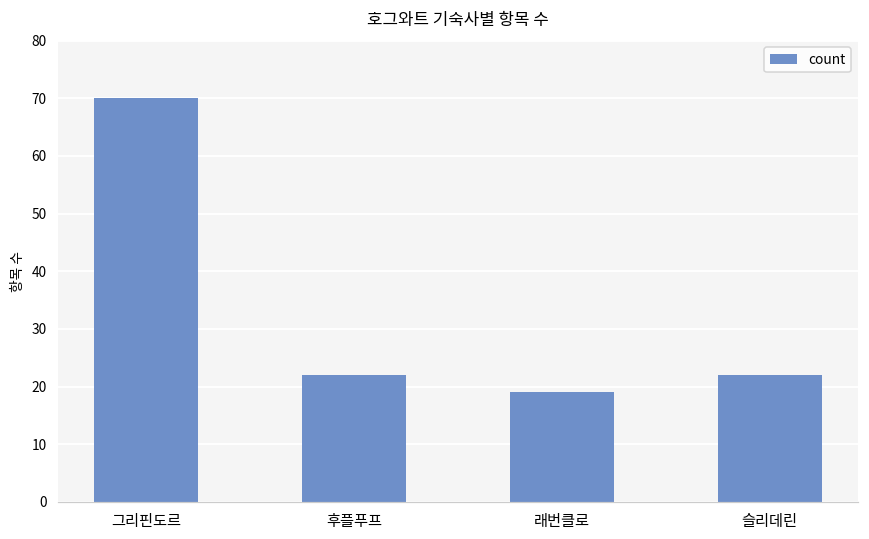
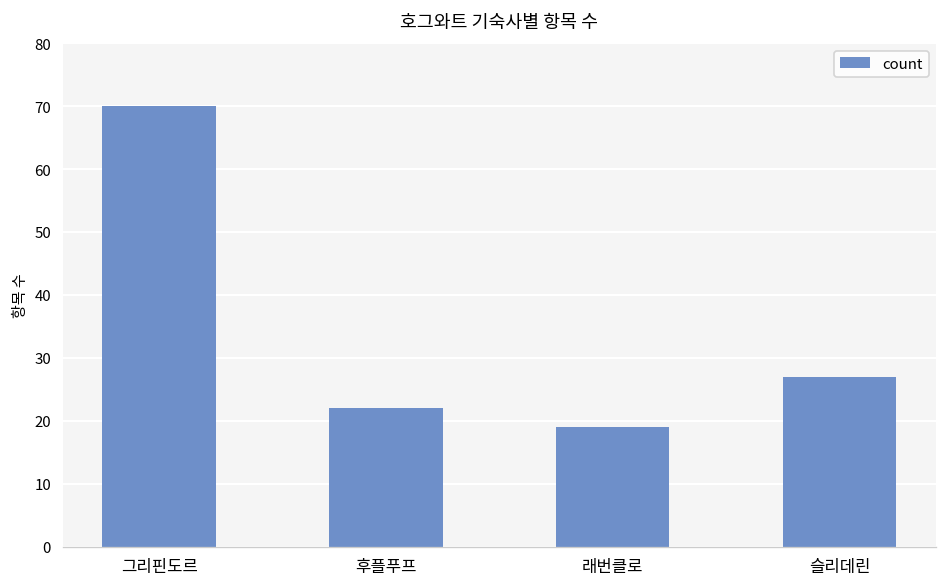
  {
    "그리핀도르": 70,
    "후플푸프": 22,
    "래번클로": 19,
-   "슬리데린": 22
+   "슬리데린": 27
  }
